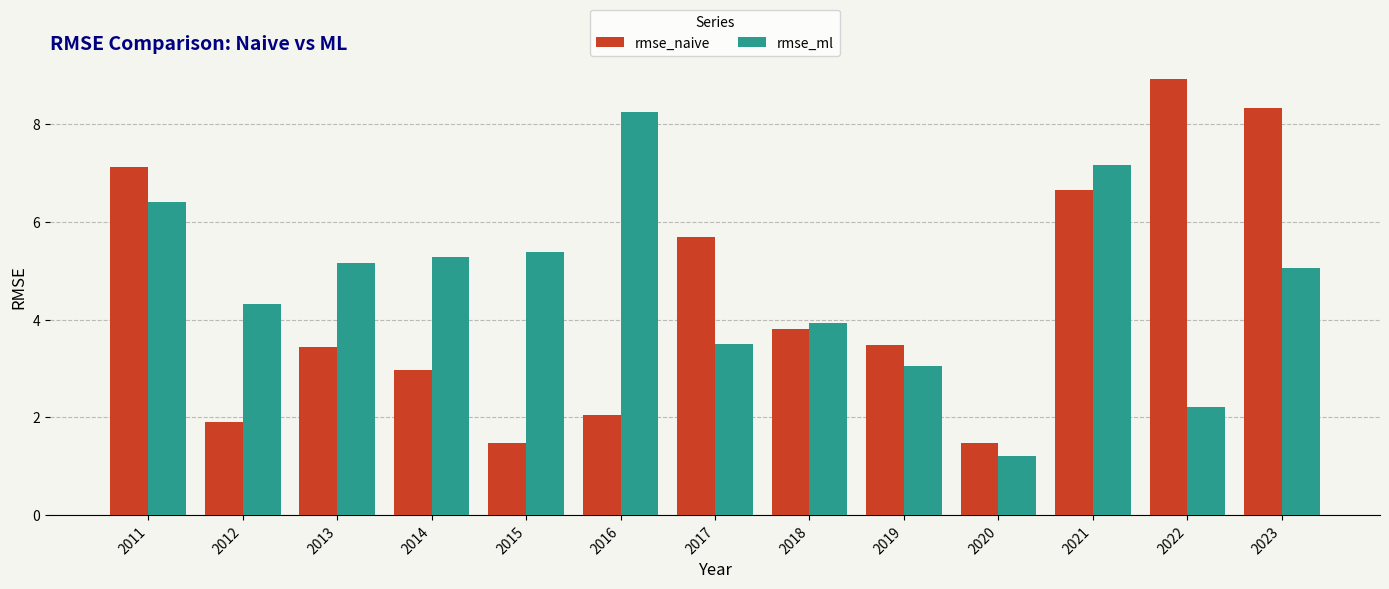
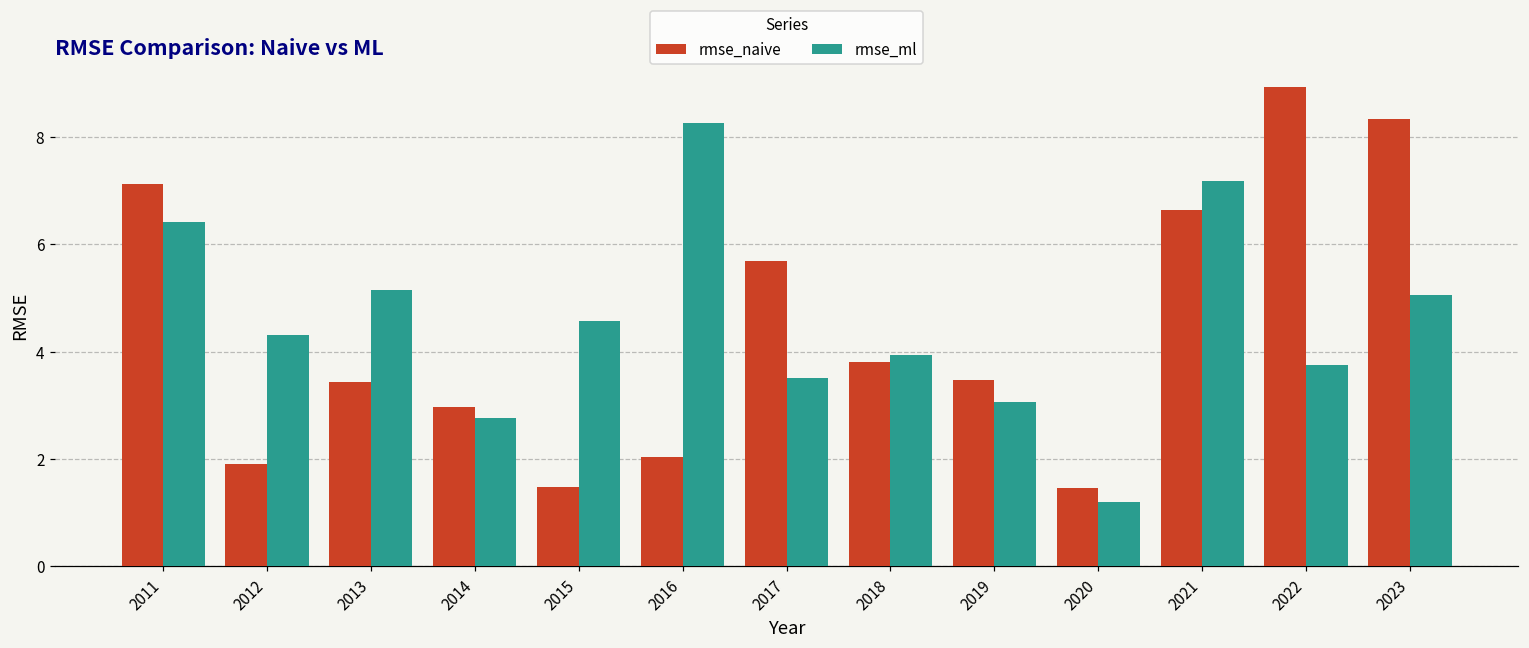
  {
    "rmse_naive": {
      "2011": 7.1,
      "2012": 1.9,
      "2013": 3.4,
      "2014": 3.0,
      "2015": 1.5,
      "2016": 2.0,
      "2017": 5.7,
      "2018": 3.8,
      "2019": 3.5,
      "2020": 1.5,
      "2021": 6.6,
      "2022": 8.9,
      "2023": 8.3
    },
    "rmse_ml": {
      "2011": 6.4,
      "2012": 4.3,
      "2013": 5.2,
-     "2014": 5.3,
-     "2015": 5.4,
+     "2014": 2.8,
+     "2015": 4.6,
      "2016": 8.3,
      "2017": 3.5,
      "2018": 3.9,
      "2019": 3.1,
      "2020": 1.2,
      "2021": 7.2,
-     "2022": 2.2,
+     "2022": 3.7,
      "2023": 5.1
    }
  }
